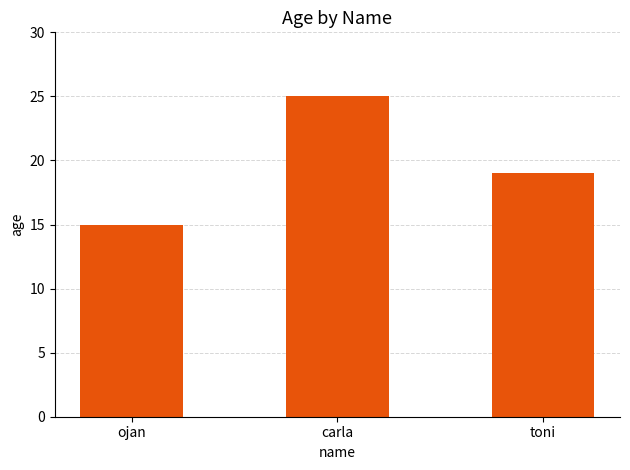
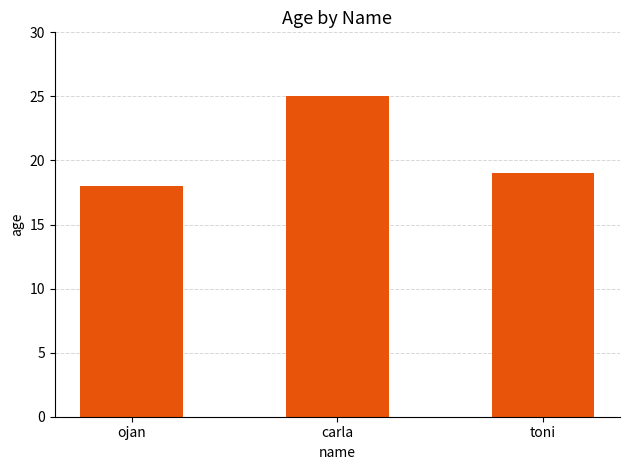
  {
-   "ojan": 15,
+   "ojan": 18,
    "carla": 25,
    "toni": 19
  }
